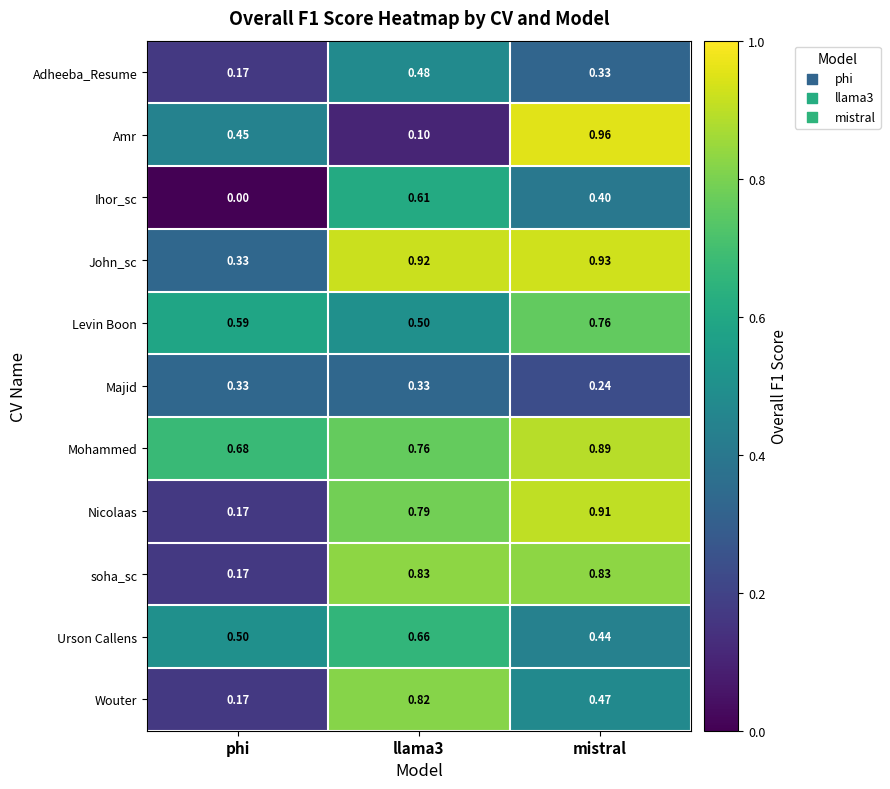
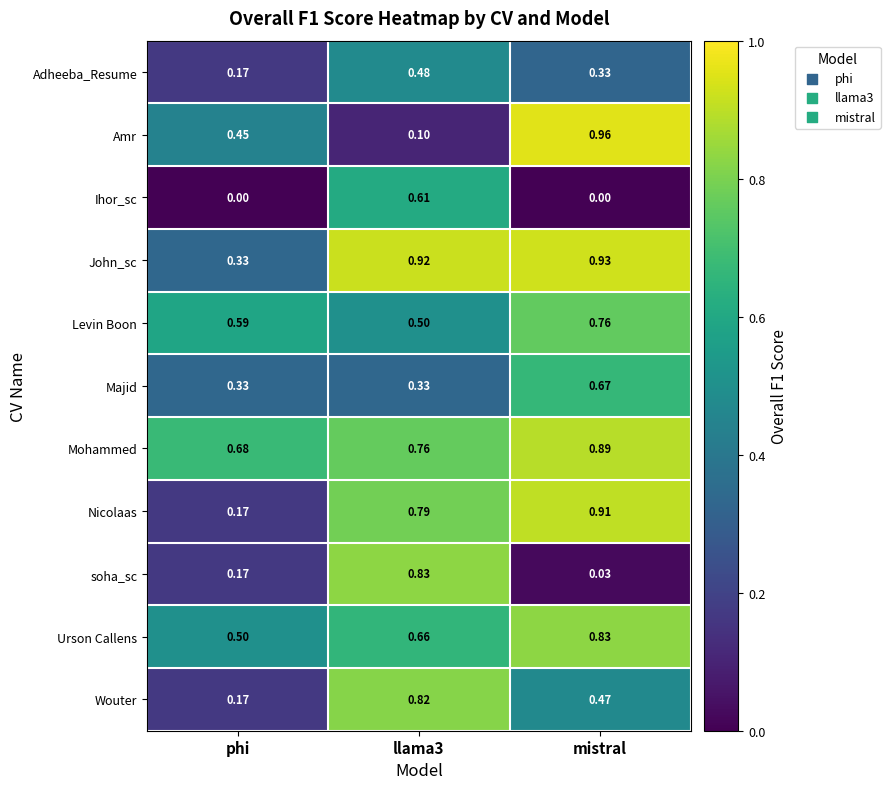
  {
    "Adheeba_Resume": {
      "phi": 0.17,
      "llama3": 0.48,
      "mistral": 0.33
    },
    "Amr": {
      "phi": 0.45,
      "llama3": 0.10,
      "mistral": 0.96
    },
    "Ihor_sc": {
      "phi": 0.00,
      "llama3": 0.61,
-     "mistral": 0.40
+     "mistral": 0.00
    },
    "John_sc": {
      "phi": 0.33,
      "llama3": 0.92,
      "mistral": 0.93
    },
    "Levin Boon": {
      "phi": 0.59,
      "llama3": 0.50,
      "mistral": 0.76
    },
    "Majid": {
      "phi": 0.33,
      "llama3": 0.33,
-     "mistral": 0.24
+     "mistral": 0.67
    },
    "Mohammed": {
      "phi": 0.68,
      "llama3": 0.76,
      "mistral": 0.89
    },
    "Nicolaas": {
      "phi": 0.17,
      "llama3": 0.79,
      "mistral": 0.91
    },
    "soha_sc": {
      "phi": 0.17,
      "llama3": 0.83,
-     "mistral": 0.83
+     "mistral": 0.03
    },
    "Urson Callens": {
      "phi": 0.50,
      "llama3": 0.66,
-     "mistral": 0.44
+     "mistral": 0.83
    },
    "Wouter": {
      "phi": 0.17,
      "llama3": 0.82,
      "mistral": 0.47
    }
  }
